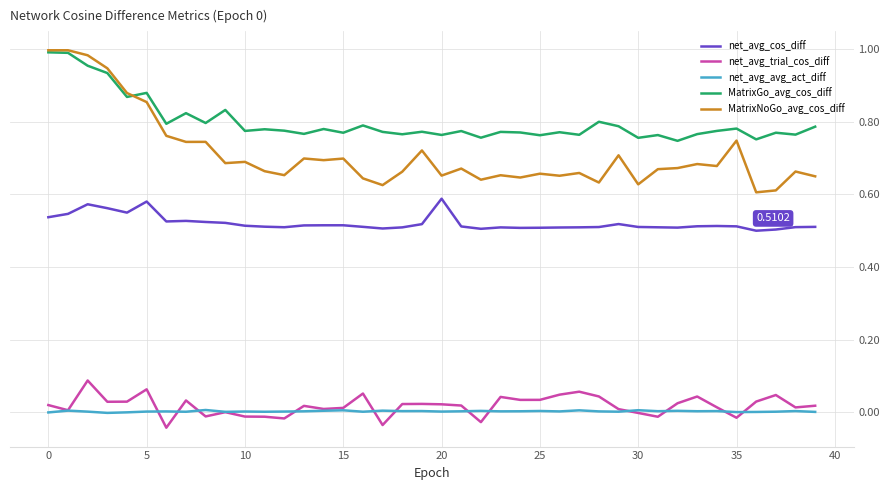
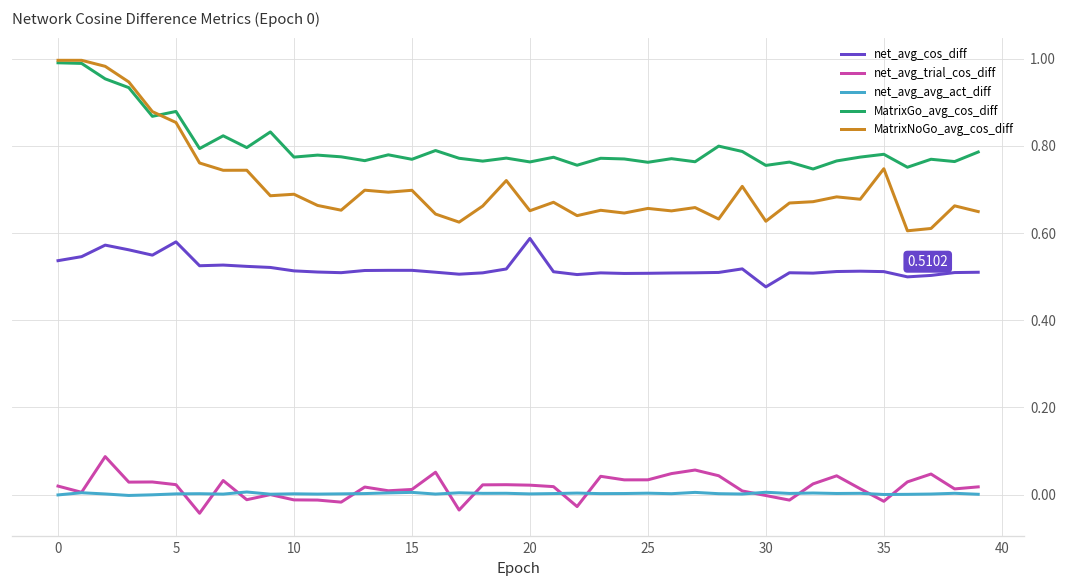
  {
    "net_avg_cos_diff": {
      "0": 0.54,
      "5": 0.58,
      "10": 0.51,
      "15": 0.51,
      "20": 0.59,
      "25": 0.51,
-     "30": 0.51,
+     "30": 0.48,
      "35": 0.51
    },
    "net_avg_trial_cos_diff": {
      "0": 0.02,
-     "5": 0.06,
+     "5": 0.02,
      "10": -0.01,
      "20": 0.02,
      "25": 0.03,
      "30": 0.00,
      "35": -0.02
    },
    "net_avg_avg_act_diff": {
      "0": 0.00,
      "5": 0.00,
      "10": 0.00,
      "20": 0.00,
      "25": 0.00,
      "30": 0.01,
      "35": 0.00
    },
    "MatrixGo_avg_cos_diff": {
      "5": 0.88,
      "10": 0.77,
      "15": 0.77,
      "20": 0.76,
      "25": 0.76,
      "30": 0.76,
      "35": 0.78
    },
    "MatrixNoGo_avg_cos_diff": {
      "5": 0.85,
      "10": 0.69,
      "15": 0.70,
      "20": 0.65,
      "25": 0.66,
      "30": 0.63,
      "35": 0.75
    }
  }
